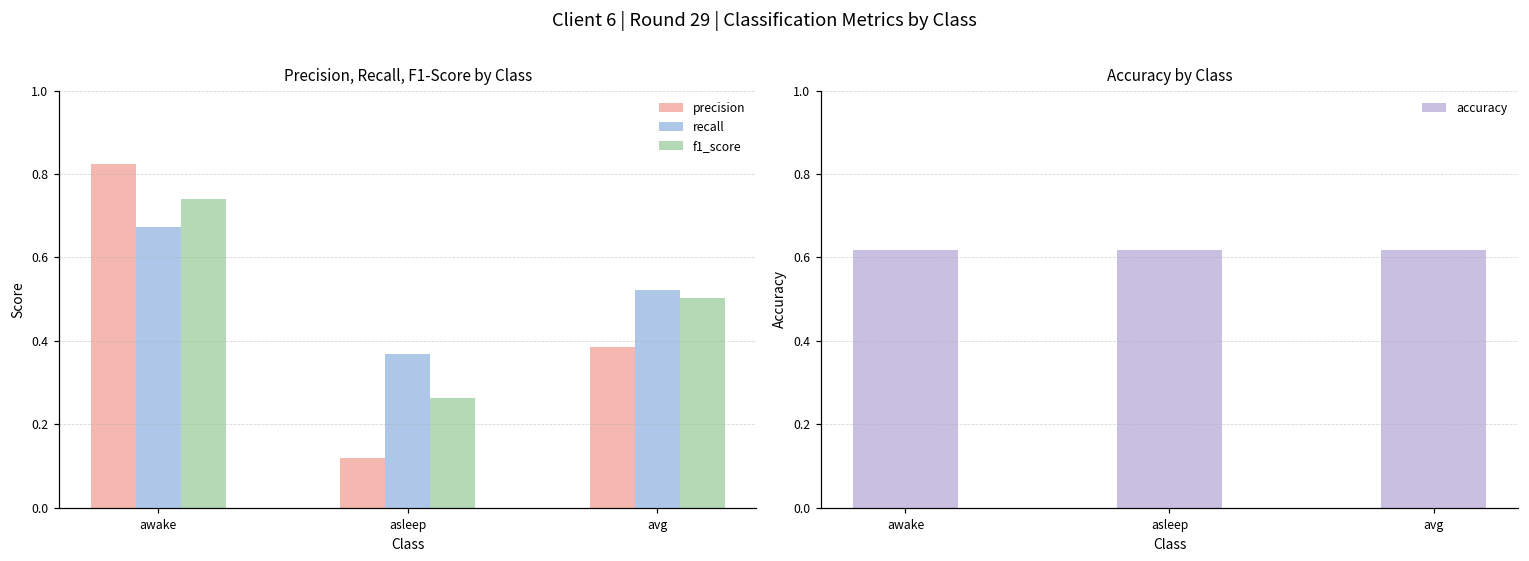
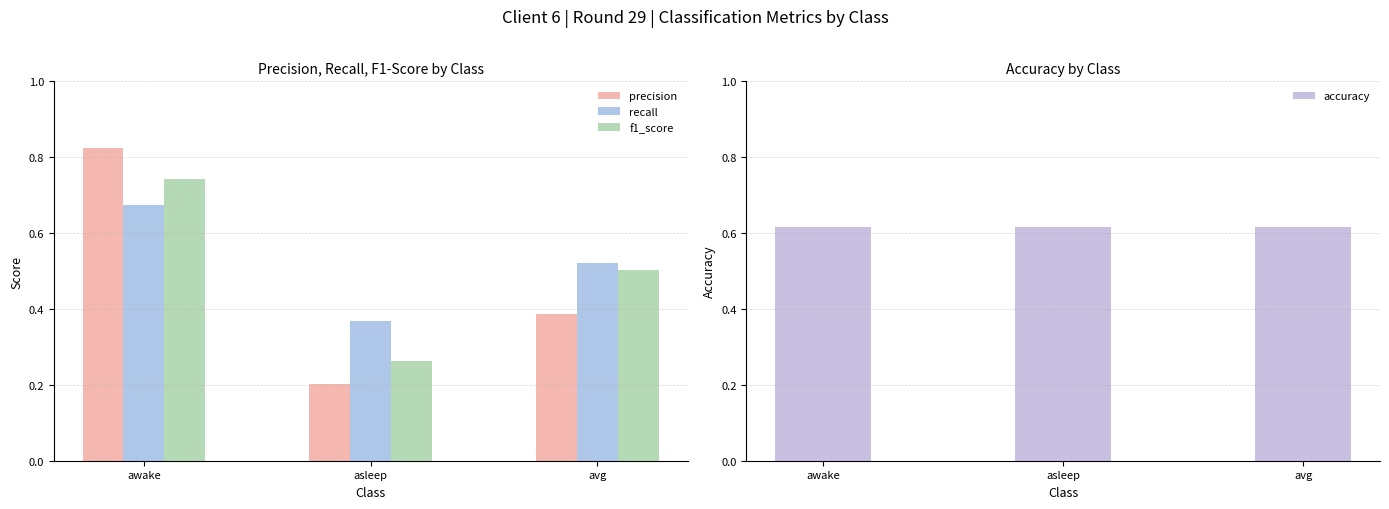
  {
    "Precision, Recall, F1-Score by Class": {
      "precision": {
        "awake": 0.83,
-       "asleep": 0.12,
+       "asleep": 0.20,
        "avg": 0.39
      }
    },
    "Accuracy by Class": {
      "awake": 0.62,
      "asleep": 0.62,
      "avg": 0.62
    }
  }
